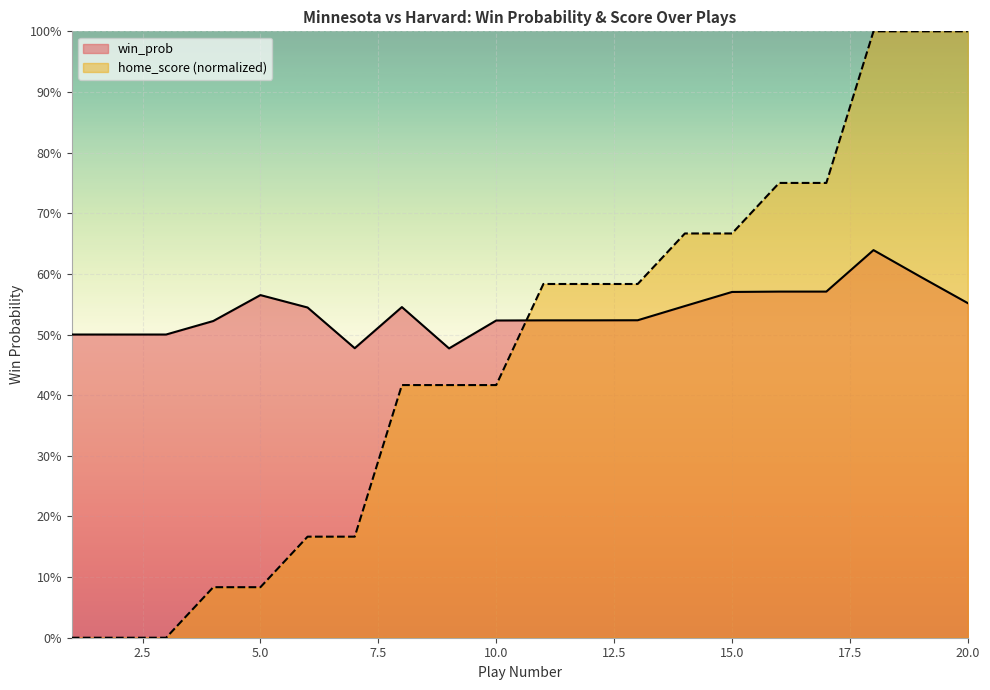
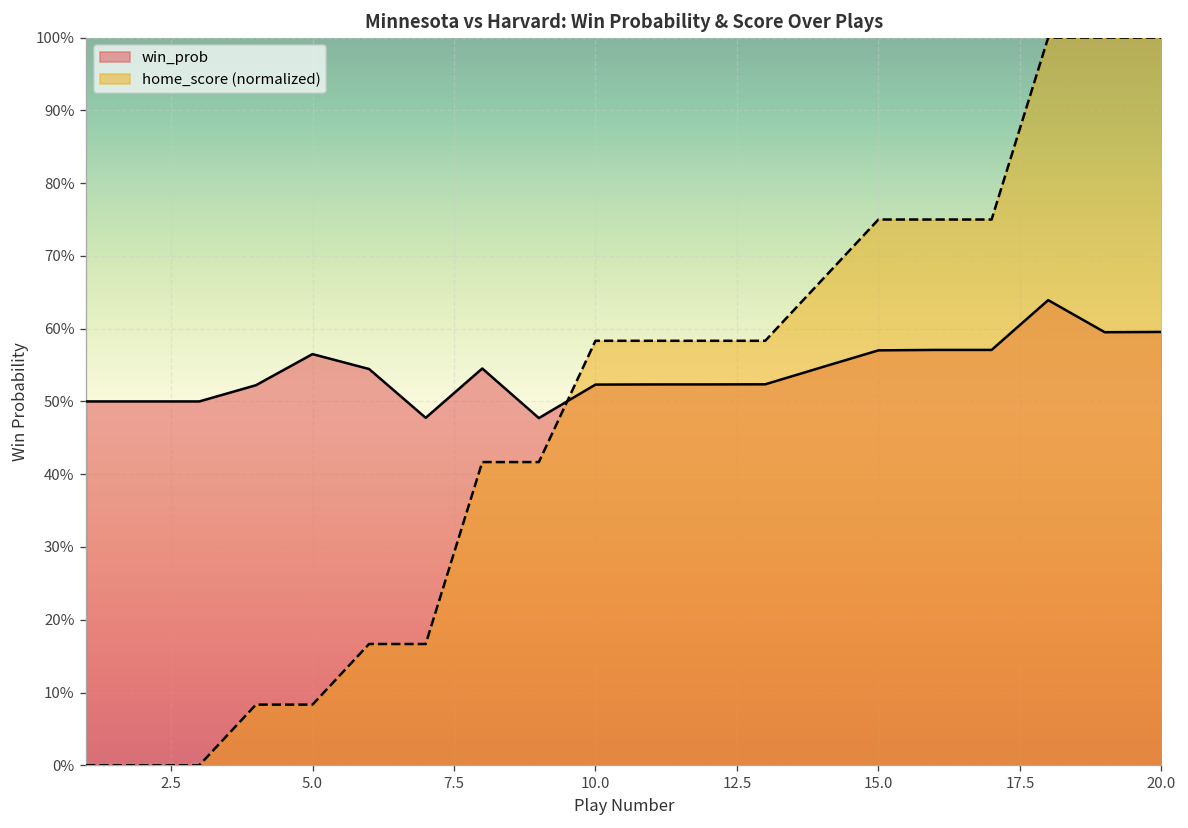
  {
    "win_prob": {
      "5.0": "57%",
      "10.0": "52%",
      "15.0": "57%",
-     "20.0": "55%"
+     "20.0": "60%"
    },
    "home_score (normalized)": {
      "5.0": "8%",
-     "10.0": "42%",
-     "15.0": "67%",
+     "10.0": "58%",
+     "15.0": "75%",
      "20.0": "100%"
    }
  }
